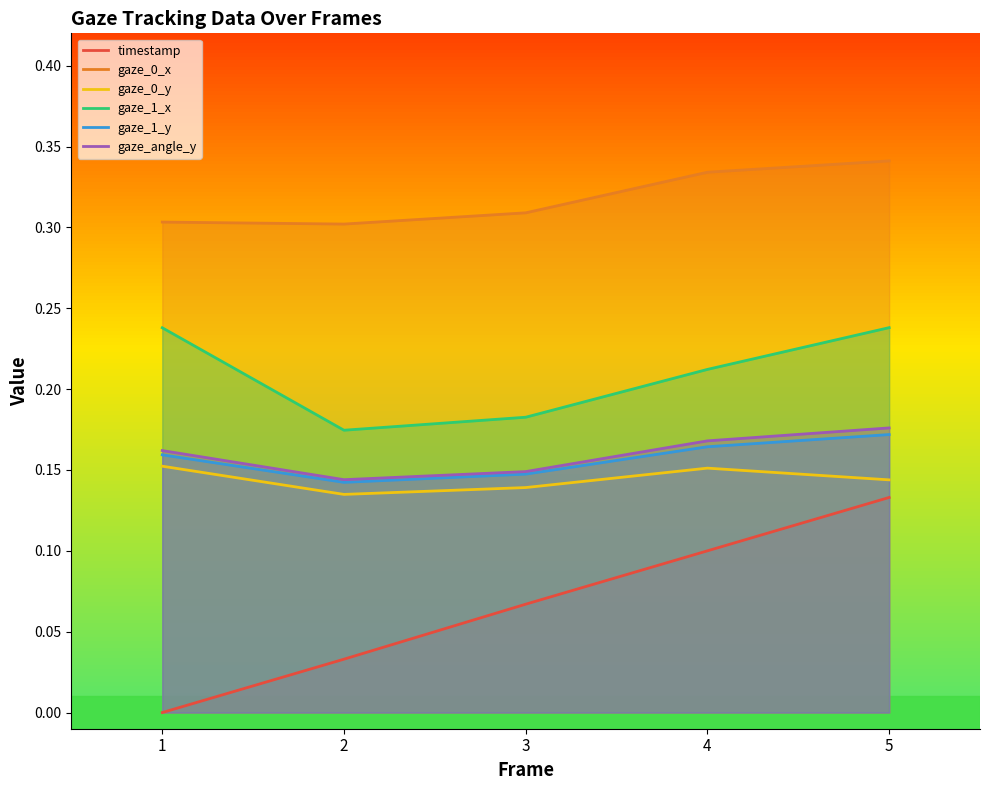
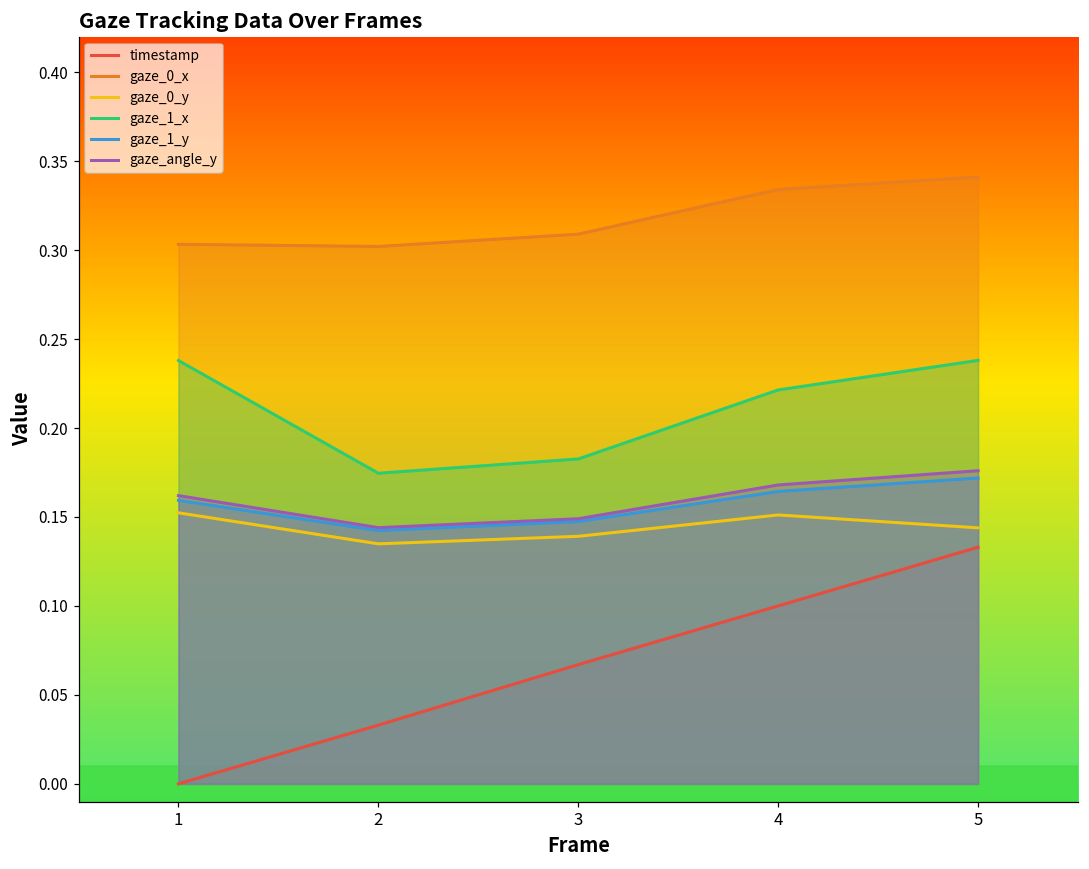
  {
    "gaze_0_y": {
      "1": 0.152,
      "2": 0.135,
      "3": 0.139,
      "4": 0.151,
      "5": 0.144
    },
    "gaze_1_x": {
      "1": 0.238,
      "2": 0.175,
      "3": 0.183,
-     "4": 0.212,
+     "4": 0.221,
      "5": 0.238
    },
    "gaze_1_y": {
      "1": 0.159,
      "2": 0.142,
      "4": 0.164,
      "5": 0.172
    },
    "gaze_angle_y": {
      "1": 0.162,
      "2": 0.144,
      "4": 0.168,
      "5": 0.176
    }
  }
